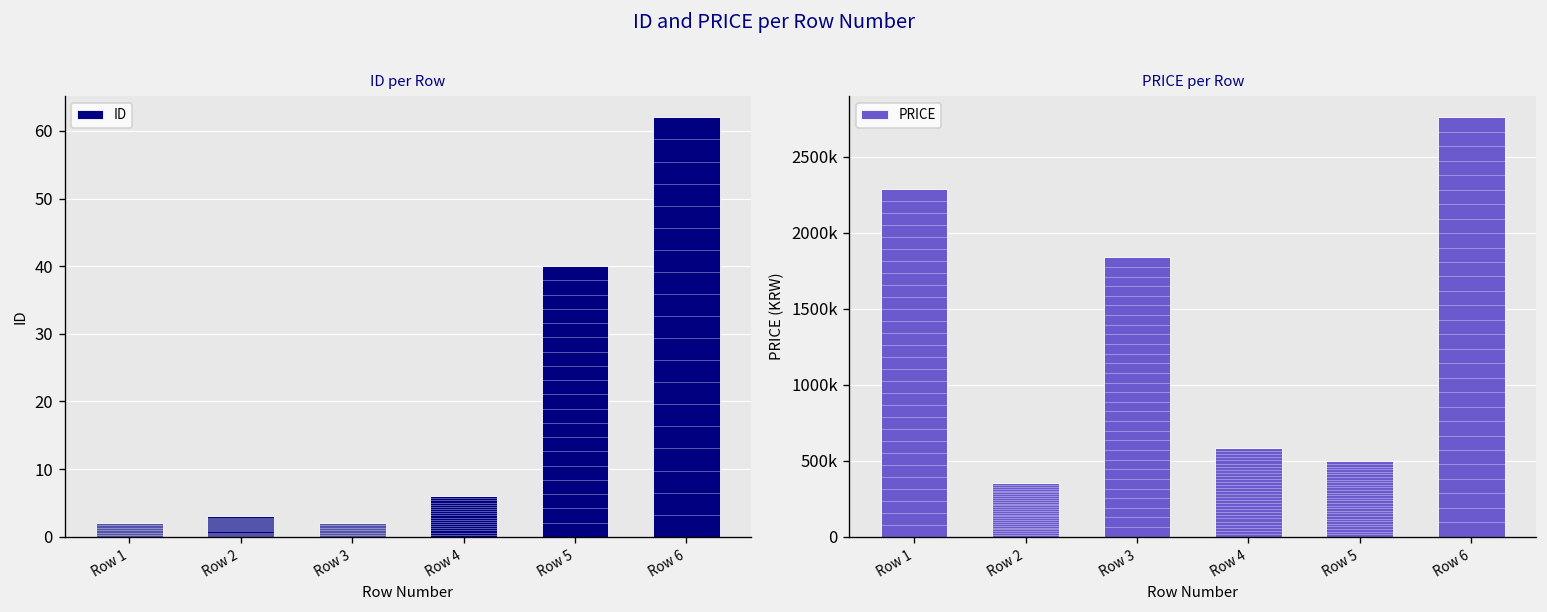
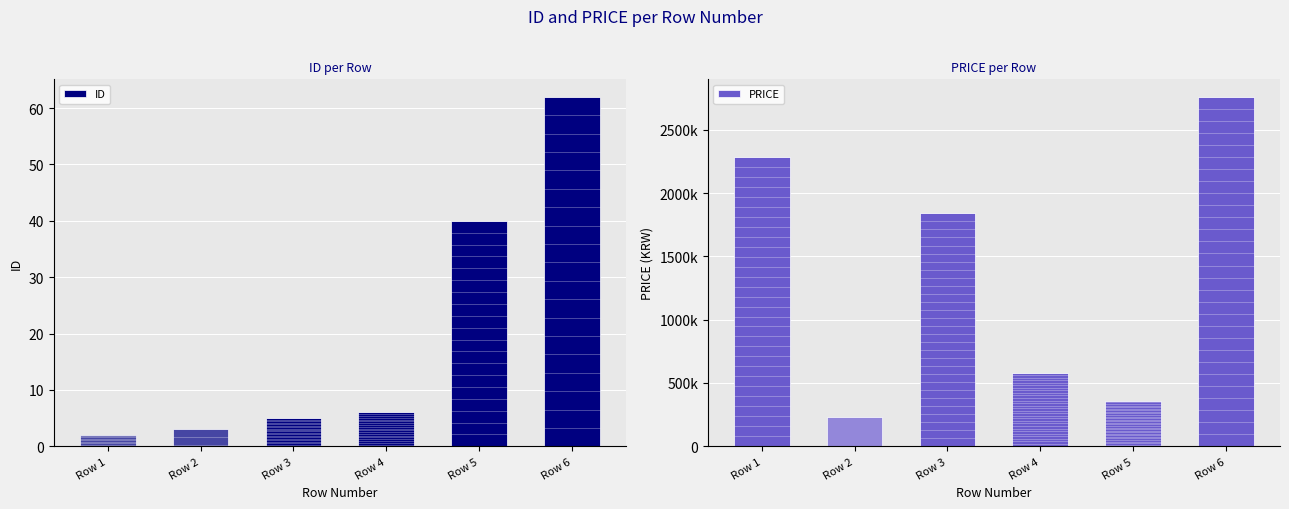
  {
    "ID per Row": {
      "Row 1": 2,
      "Row 2": 3,
-     "Row 3": 2,
+     "Row 3": 5,
      "Row 4": 6,
      "Row 5": 40,
      "Row 6": 62
    },
    "PRICE per Row": {
      "Row 1": 2290000,
-     "Row 2": 350000,
+     "Row 2": 230000,
      "Row 3": 1840000,
      "Row 4": 580000,
-     "Row 5": 500000,
+     "Row 5": 360000,
      "Row 6": 2760000
    }
  }
